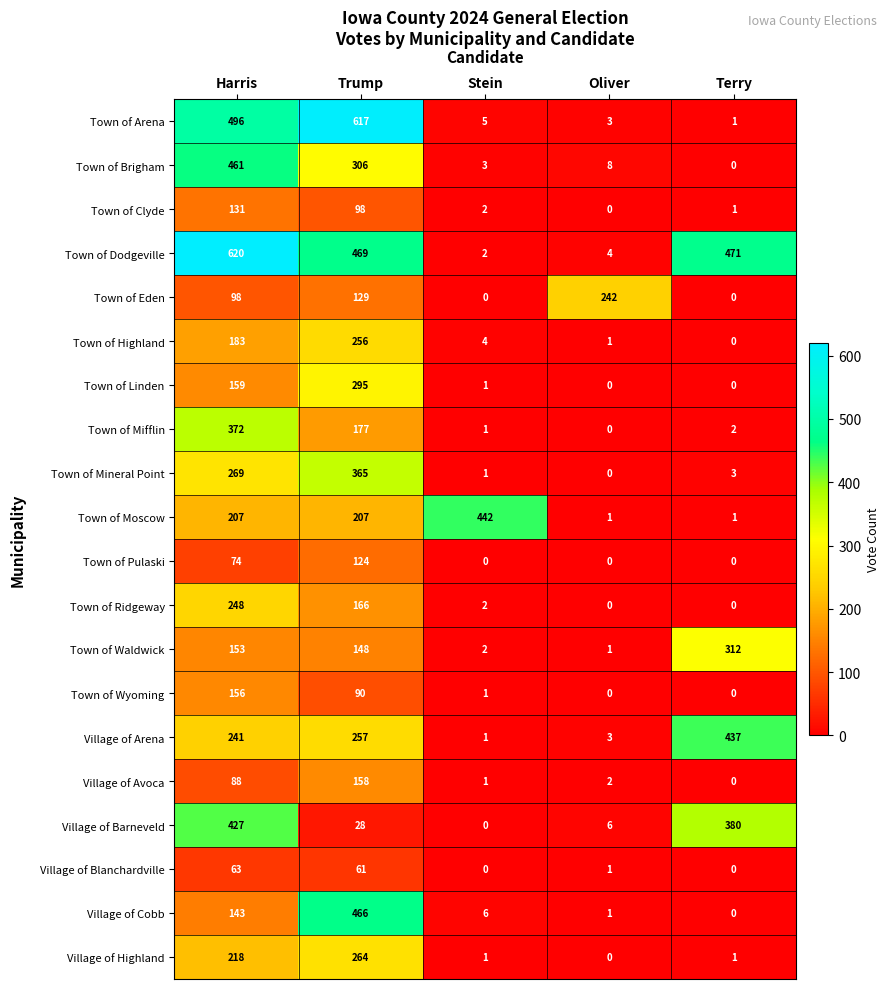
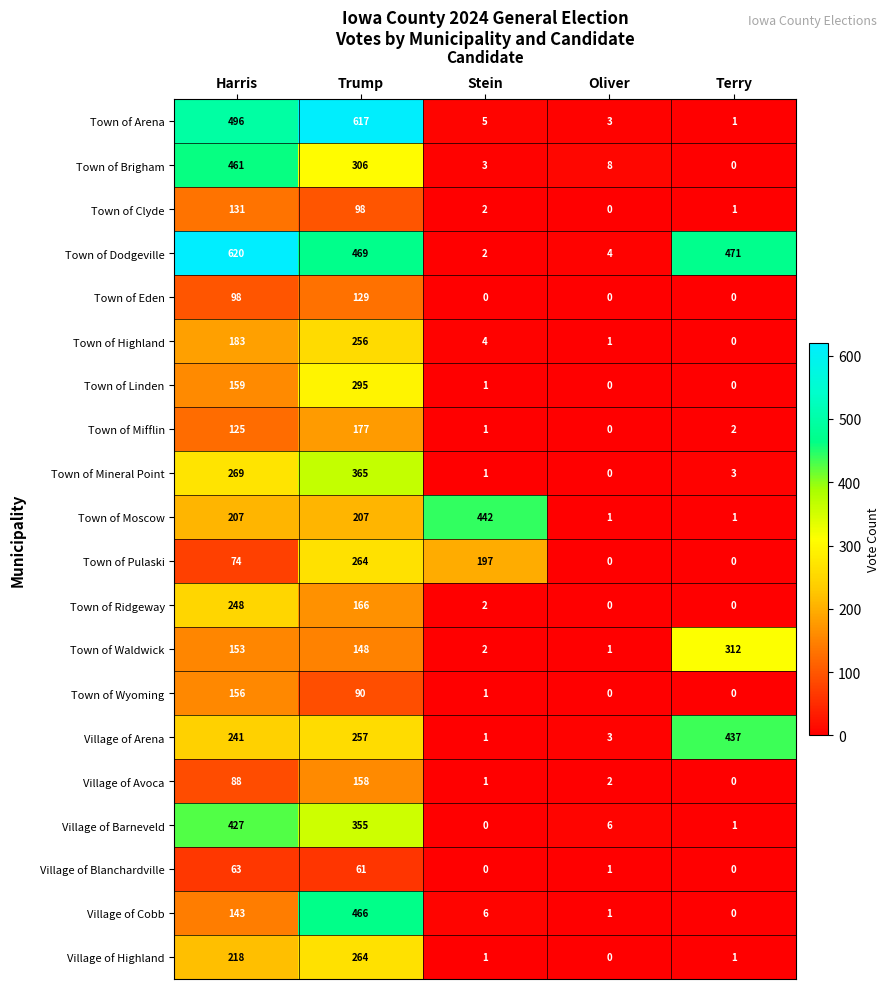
  {
    "Town of Arena": {
      "Harris": 496,
      "Trump": 617,
      "Stein": 5,
      "Oliver": 3,
      "Terry": 1
    },
    "Town of Brigham": {
      "Harris": 461,
      "Trump": 306,
      "Stein": 3,
      "Oliver": 8,
      "Terry": 0
    },
    "Town of Clyde": {
      "Harris": 131,
      "Trump": 98,
      "Stein": 2,
      "Oliver": 0,
      "Terry": 1
    },
    "Town of Dodgeville": {
      "Harris": 620,
      "Trump": 469,
      "Stein": 2,
      "Oliver": 4,
      "Terry": 471
    },
    "Town of Eden": {
      "Harris": 98,
      "Trump": 129,
      "Stein": 0,
-     "Oliver": 242,
+     "Oliver": 0,
      "Terry": 0
    },
    "Town of Highland": {
      "Harris": 183,
      "Trump": 256,
      "Stein": 4,
      "Oliver": 1,
      "Terry": 0
    },
    "Town of Linden": {
      "Harris": 159,
      "Trump": 295,
      "Stein": 1,
      "Oliver": 0,
      "Terry": 0
    },
    "Town of Mifflin": {
-     "Harris": 372,
+     "Harris": 125,
      "Trump": 177,
      "Stein": 1,
      "Oliver": 0,
      "Terry": 2
    },
    "Town of Mineral Point": {
      "Harris": 269,
      "Trump": 365,
      "Stein": 1,
      "Oliver": 0,
      "Terry": 3
    },
    "Town of Moscow": {
      "Harris": 207,
      "Trump": 207,
      "Stein": 442,
      "Oliver": 1,
      "Terry": 1
    },
    "Town of Pulaski": {
      "Harris": 74,
-     "Trump": 124,
-     "Stein": 0,
+     "Trump": 264,
+     "Stein": 197,
      "Oliver": 0,
      "Terry": 0
    },
    "Town of Ridgeway": {
      "Harris": 248,
      "Trump": 166,
      "Stein": 2,
      "Oliver": 0,
      "Terry": 0
    },
    "Town of Waldwick": {
      "Harris": 153,
      "Trump": 148,
      "Stein": 2,
      "Oliver": 1,
      "Terry": 312
    },
    "Town of Wyoming": {
      "Harris": 156,
      "Trump": 90,
      "Stein": 1,
      "Oliver": 0,
      "Terry": 0
    },
    "Village of Arena": {
      "Harris": 241,
      "Trump": 257,
      "Stein": 1,
      "Oliver": 3,
      "Terry": 437
    },
    "Village of Avoca": {
      "Harris": 88,
      "Trump": 158,
      "Stein": 1,
      "Oliver": 2,
      "Terry": 0
    },
    "Village of Barneveld": {
      "Harris": 427,
-     "Trump": 28,
+     "Trump": 355,
      "Stein": 0,
      "Oliver": 6,
-     "Terry": 380
+     "Terry": 1
    },
    "Village of Blanchardville": {
      "Harris": 63,
      "Trump": 61,
      "Stein": 0,
      "Oliver": 1,
      "Terry": 0
    },
    "Village of Cobb": {
      "Harris": 143,
      "Trump": 466,
      "Stein": 6,
      "Oliver": 1,
      "Terry": 0
    },
    "Village of Highland": {
      "Harris": 218,
      "Trump": 264,
      "Stein": 1,
      "Oliver": 0,
      "Terry": 1
    }
  }
